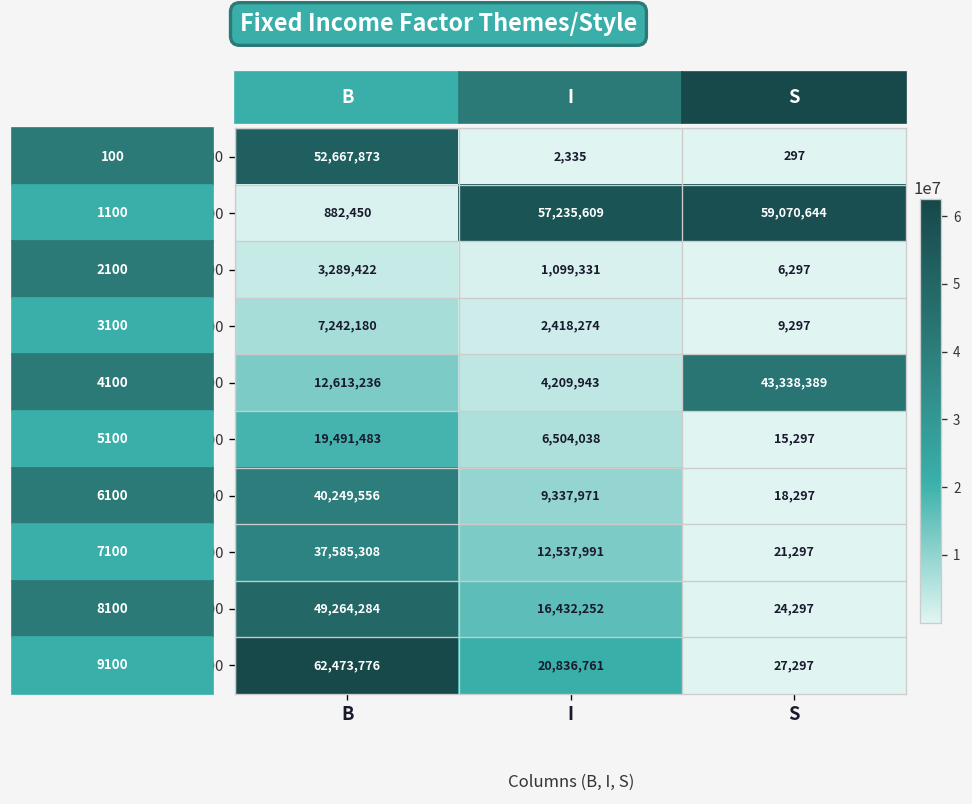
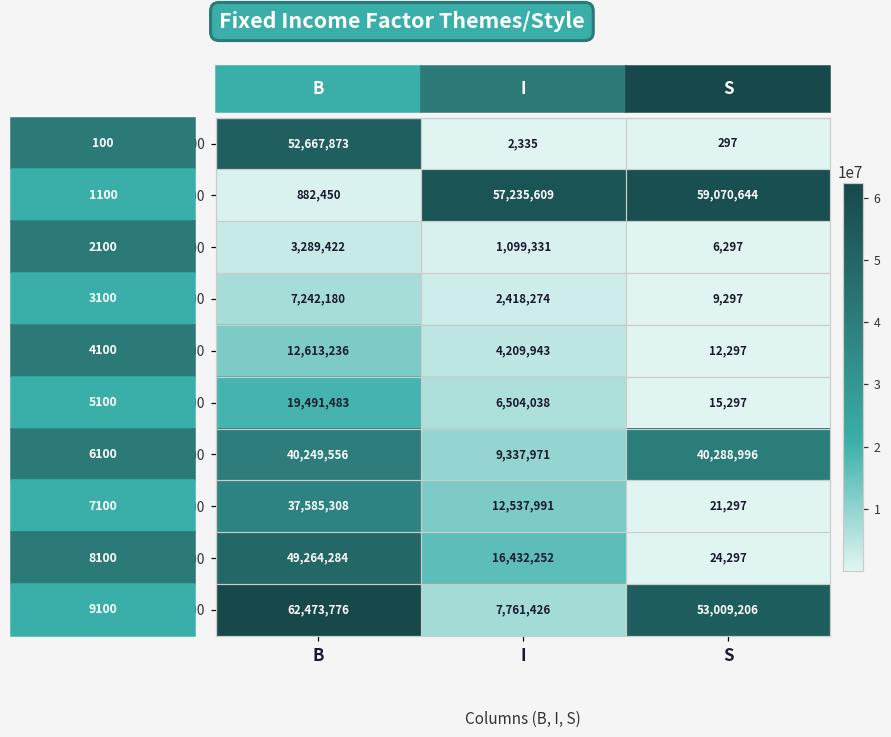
  {
    "100": {
      "B": "52,667,873",
      "I": "2,335",
      "S": "297"
    },
    "1100": {
      "B": "882,450",
      "I": "57,235,609",
      "S": "59,070,644"
    },
    "2100": {
      "B": "3,289,422",
      "I": "1,099,331",
      "S": "6,297"
    },
    "3100": {
      "B": "7,242,180",
      "I": "2,418,274",
      "S": "9,297"
    },
    "4100": {
      "B": "12,613,236",
      "I": "4,209,943",
-     "S": "43,338,389"
+     "S": "12,297"
    },
    "5100": {
      "B": "19,491,483",
      "I": "6,504,038",
      "S": "15,297"
    },
    "6100": {
      "B": "40,249,556",
      "I": "9,337,971",
-     "S": "18,297"
+     "S": "40,288,996"
    },
    "7100": {
      "B": "37,585,308",
      "I": "12,537,991",
      "S": "21,297"
    },
    "8100": {
      "B": "49,264,284",
      "I": "16,432,252",
      "S": "24,297"
    },
    "9100": {
      "B": "62,473,776",
-     "I": "20,836,761",
-     "S": "27,297"
+     "I": "7,761,426",
+     "S": "53,009,206"
    }
  }
